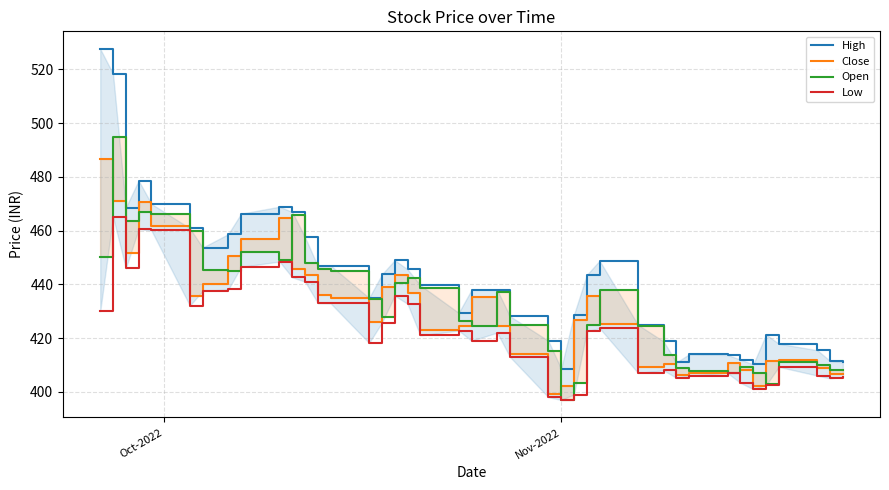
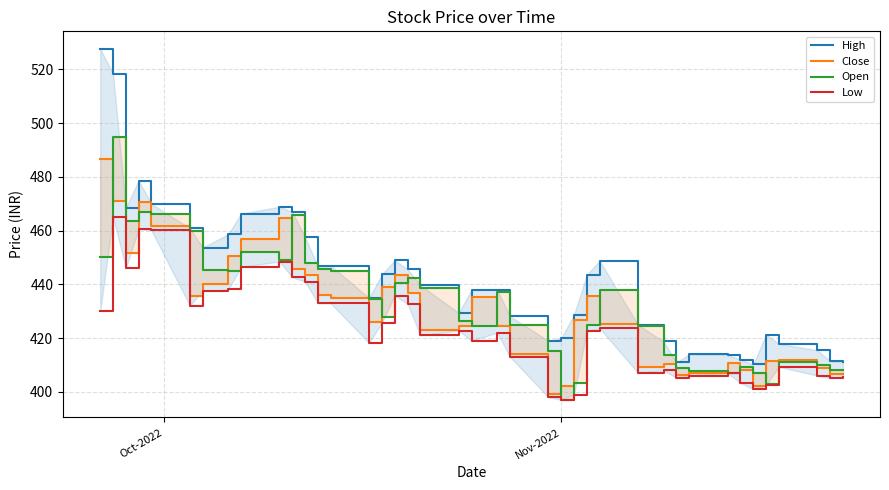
  {
    "High": {
-     "Nov-2022": 409
+     "Nov-2022": 420
    }
  }
